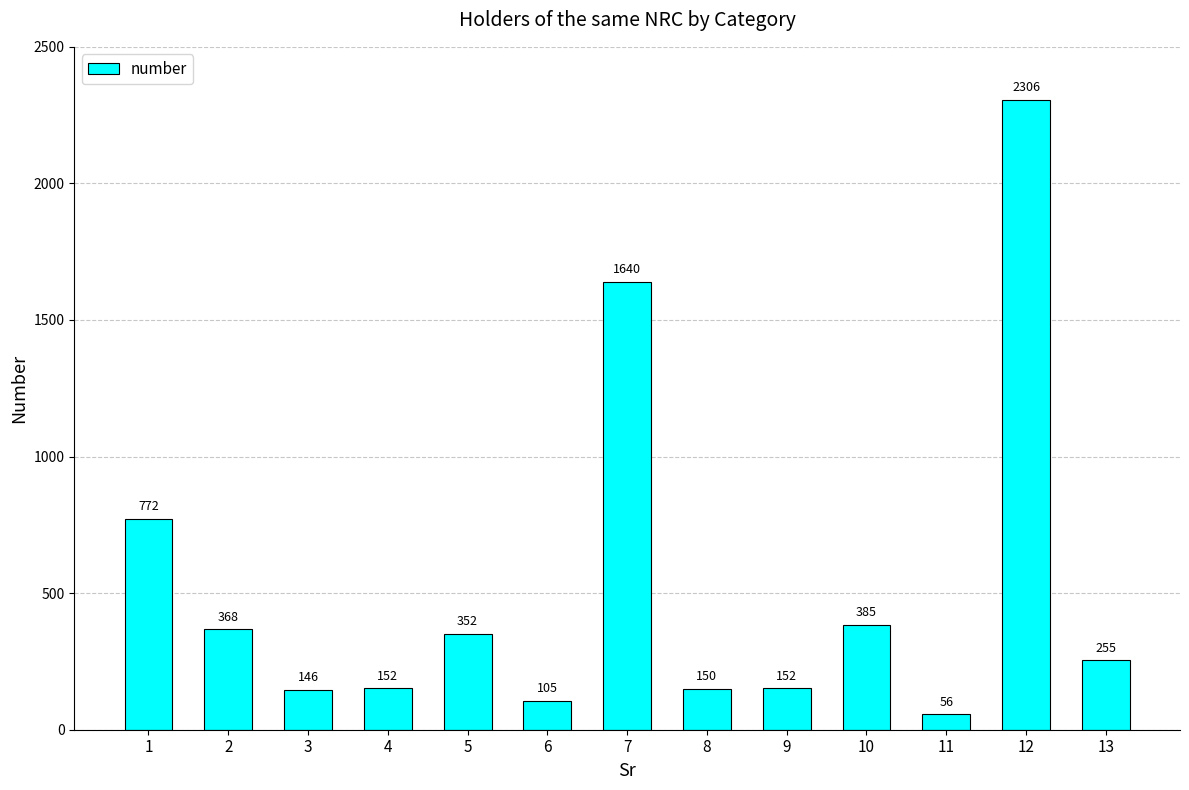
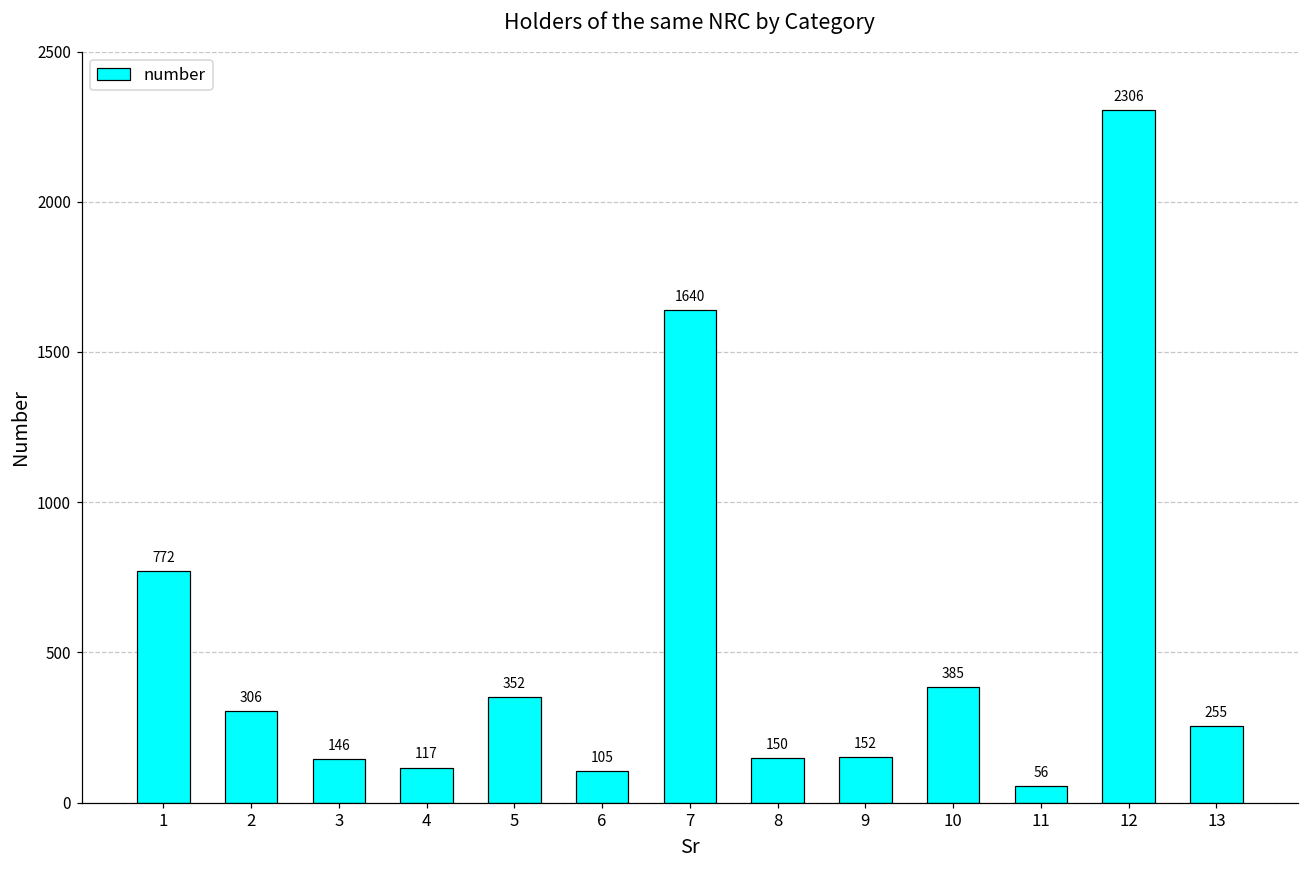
  {
    "1": 772,
-   "2": 368,
+   "2": 306,
    "3": 146,
-   "4": 152,
+   "4": 117,
    "5": 352,
    "6": 105,
    "7": 1640,
    "8": 150,
    "9": 152,
    "10": 385,
    "11": 56,
    "12": 2306,
    "13": 255
  }
